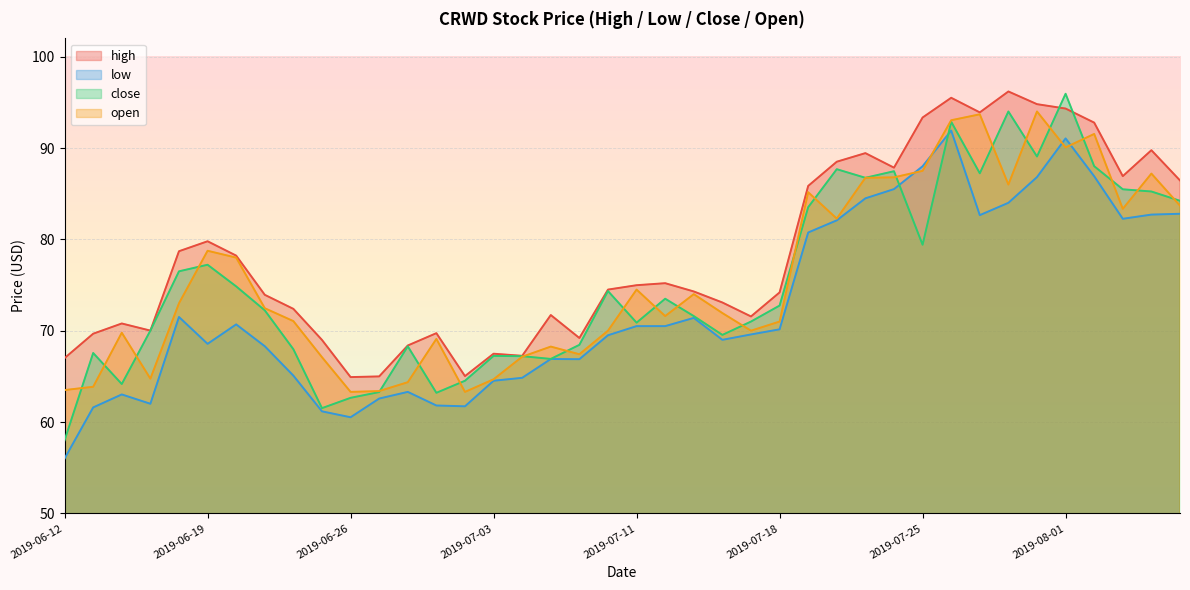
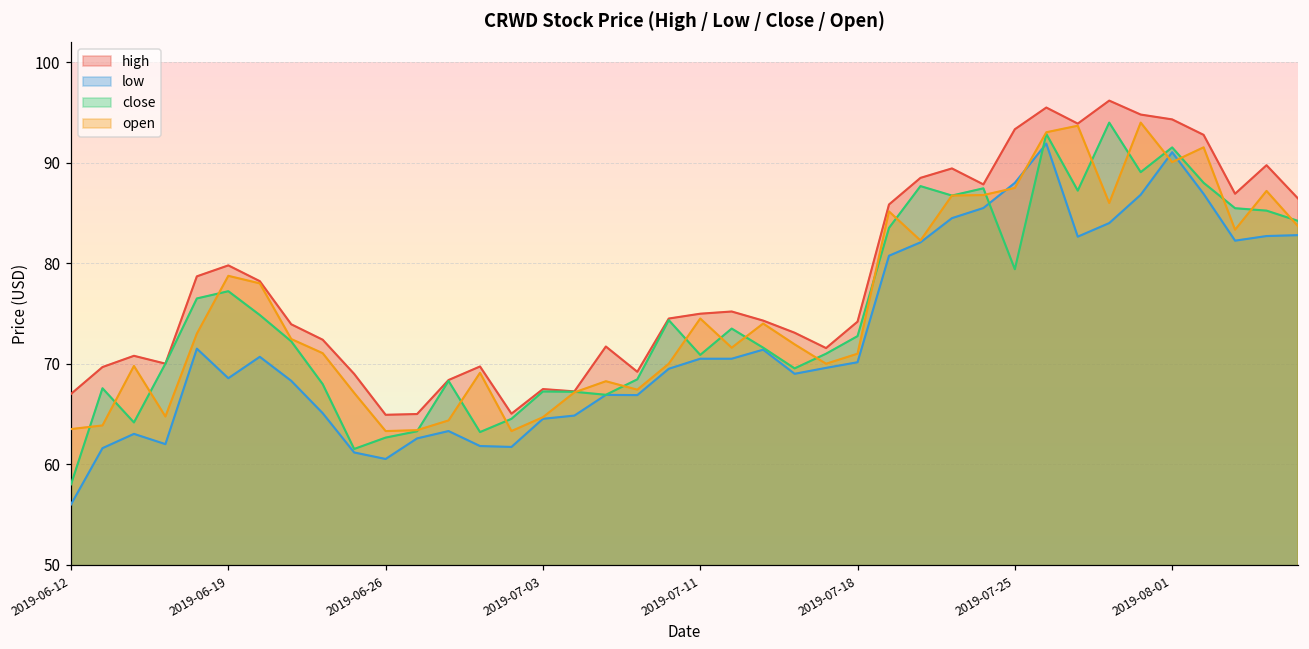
  {
    "low": {
      "2019-06-12": 56,
      "2019-06-19": 69,
      "2019-06-26": 61,
      "2019-07-11": 71,
      "2019-07-18": 70,
      "2019-07-25": 88,
      "2019-08-01": 91
    },
    "close": {
      "2019-06-12": 58,
      "2019-06-19": 77,
      "2019-06-26": 63,
      "2019-07-11": 71,
      "2019-07-18": 73,
      "2019-07-25": 79,
-     "2019-08-01": 96
+     "2019-08-01": 92
    }
  }
